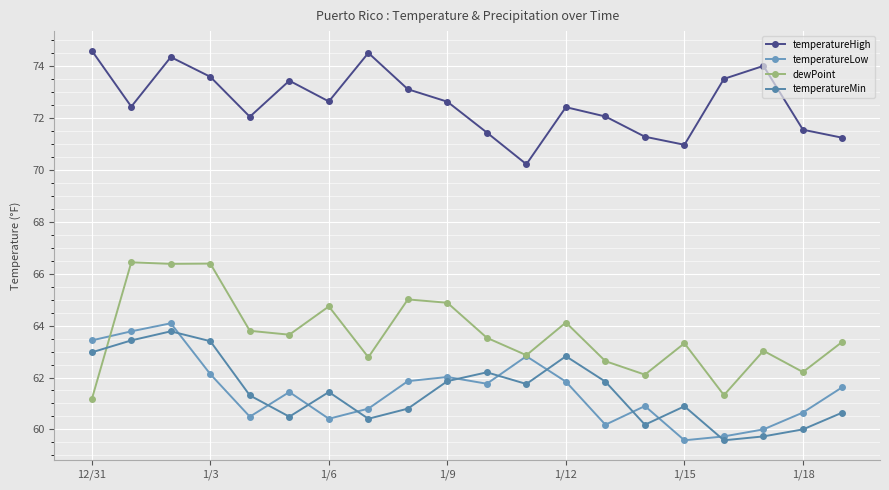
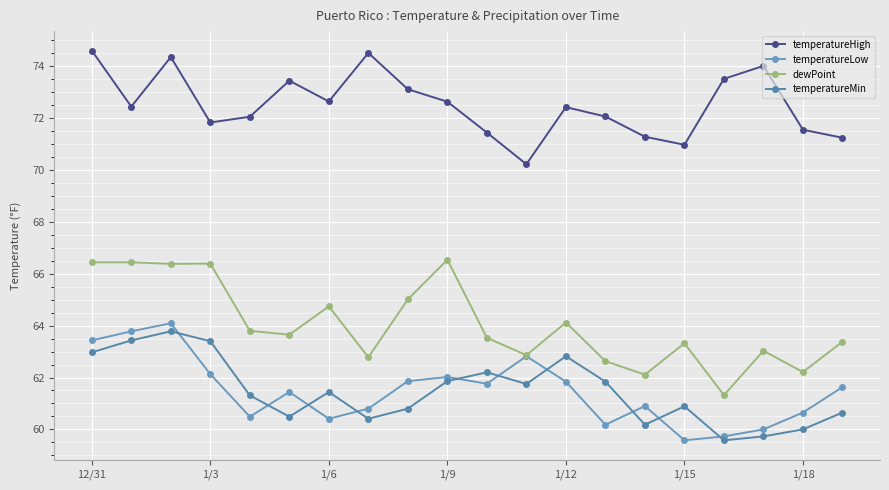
  {
    "temperatureHigh": {
      "12/31": 74.6,
-     "1/3": 73.6,
+     "1/3": 71.8,
      "1/6": 72.6,
      "1/9": 72.6,
      "1/12": 72.4,
      "1/15": 71.0,
      "1/18": 71.6
    },
    "dewPoint": {
-     "12/31": 61.2,
+     "12/31": 66.4,
      "1/3": 66.4,
      "1/6": 64.7,
-     "1/9": 64.9,
+     "1/9": 66.5,
      "1/12": 64.1,
      "1/15": 63.3,
      "1/18": 62.2
    }
  }
